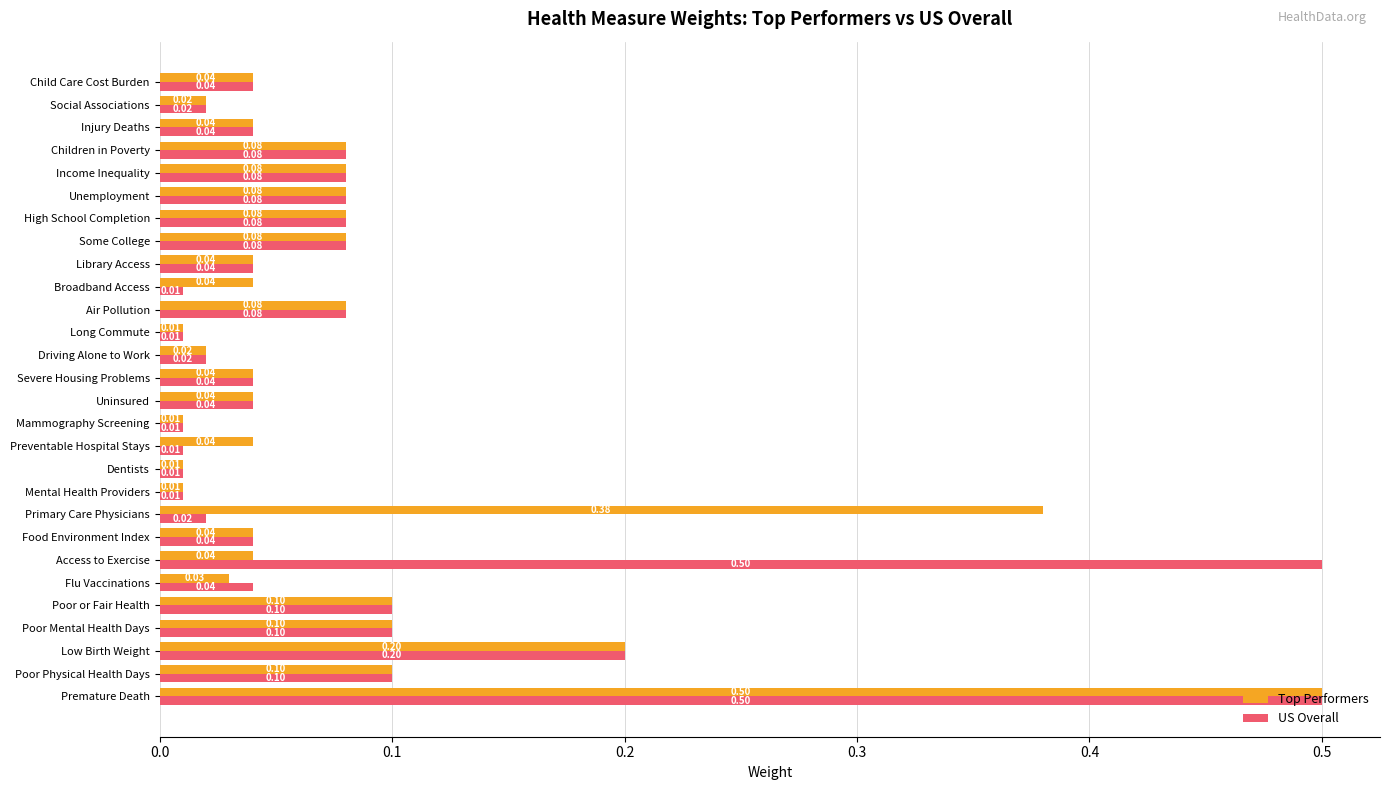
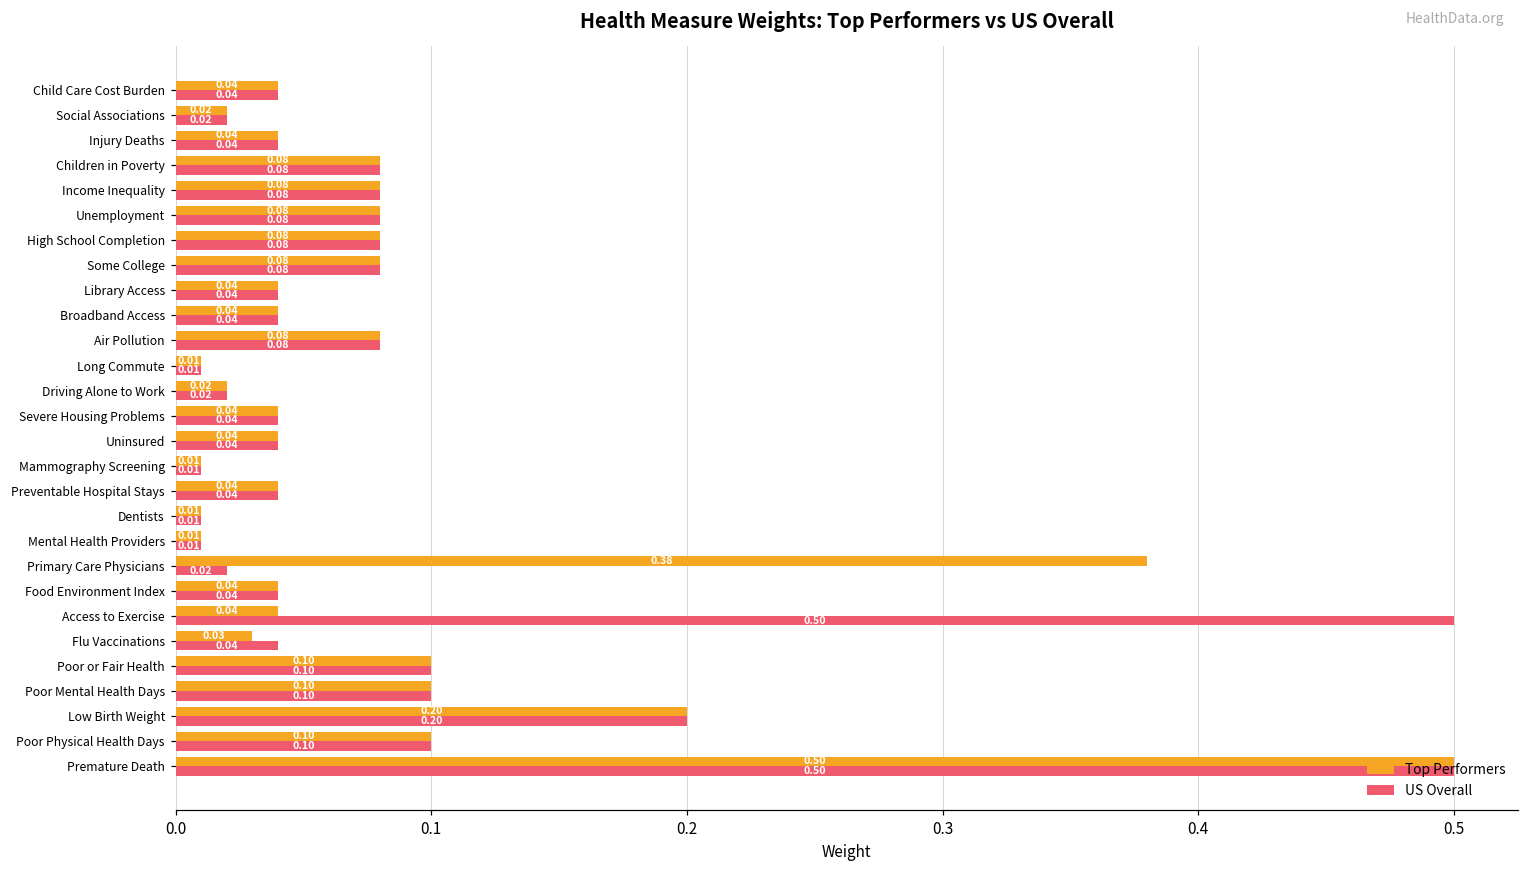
  {
    "Top Performers": {
      "Child Care Cost Burden": 0.04,
      "Social Associations": 0.02,
      "Injury Deaths": 0.04,
      "Children in Poverty": 0.08,
      "Income Inequality": 0.08,
      "Unemployment": 0.08,
      "High School Completion": 0.08,
      "Some College": 0.08,
      "Library Access": 0.04,
      "Broadband Access": 0.04,
      "Air Pollution": 0.08,
      "Long Commute": 0.01,
      "Driving Alone to Work": 0.02,
      "Severe Housing Problems": 0.04,
      "Uninsured": 0.04,
      "Mammography Screening": 0.01,
      "Preventable Hospital Stays": 0.04,
      "Dentists": 0.01,
      "Mental Health Providers": 0.01,
      "Primary Care Physicians": 0.38,
      "Food Environment Index": 0.04,
      "Access to Exercise": 0.04,
      "Flu Vaccinations": 0.03,
      "Poor or Fair Health": 0.10,
      "Poor Mental Health Days": 0.10,
      "Low Birth Weight": 0.20,
      "Poor Physical Health Days": 0.10,
      "Premature Death": 0.50
    },
    "US Overall": {
      "Child Care Cost Burden": 0.04,
      "Social Associations": 0.02,
      "Injury Deaths": 0.04,
      "Children in Poverty": 0.08,
      "Income Inequality": 0.08,
      "Unemployment": 0.08,
      "High School Completion": 0.08,
      "Some College": 0.08,
      "Library Access": 0.04,
-     "Broadband Access": 0.01,
+     "Broadband Access": 0.04,
      "Air Pollution": 0.08,
      "Long Commute": 0.01,
      "Driving Alone to Work": 0.02,
      "Severe Housing Problems": 0.04,
      "Uninsured": 0.04,
      "Mammography Screening": 0.01,
-     "Preventable Hospital Stays": 0.01,
+     "Preventable Hospital Stays": 0.04,
      "Dentists": 0.01,
      "Mental Health Providers": 0.01,
      "Primary Care Physicians": 0.02,
      "Food Environment Index": 0.04,
      "Access to Exercise": 0.50,
      "Flu Vaccinations": 0.04,
      "Poor or Fair Health": 0.10,
      "Poor Mental Health Days": 0.10,
      "Low Birth Weight": 0.20,
      "Poor Physical Health Days": 0.10,
      "Premature Death": 0.50
    }
  }
